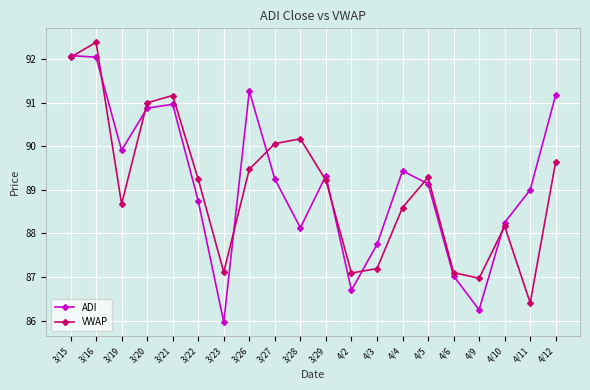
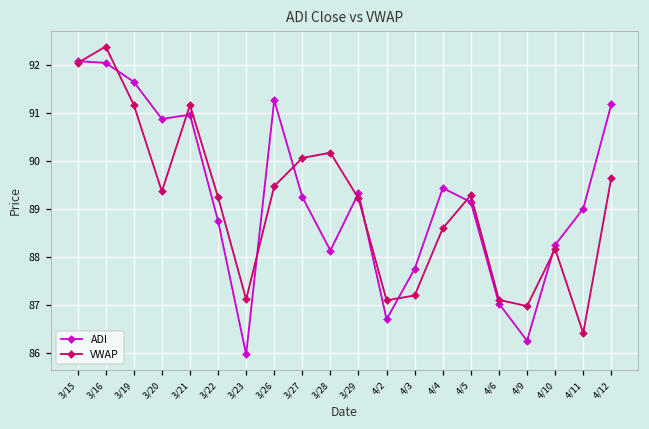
  {
    "ADI": {
      "3/16": 92.0,
-     "3/19": 89.9,
+     "3/19": 91.6,
      "3/20": 90.9,
      "3/21": 91.0,
      "3/22": 88.7,
      "3/23": 86.0,
      "3/26": 91.3,
      "3/27": 89.2,
      "3/28": 88.1,
      "3/29": 89.3,
      "4/2": 86.7,
      "4/3": 87.7,
      "4/4": 89.4,
      "4/5": 89.1,
      "4/6": 87.0,
      "4/9": 86.2,
      "4/10": 88.2,
      "4/11": 89.0,
      "4/12": 91.2
    },
    "VWAP": {
      "3/16": 92.4,
-     "3/19": 88.7,
-     "3/20": 91.0,
+     "3/19": 91.2,
+     "3/20": 89.4,
      "3/21": 91.2,
      "3/22": 89.2,
      "3/23": 87.1,
      "3/26": 89.5,
      "3/27": 90.1,
      "3/28": 90.2,
      "3/29": 89.2,
      "4/2": 87.1,
      "4/3": 87.2,
      "4/4": 88.6,
      "4/5": 89.3,
      "4/6": 87.1,
      "4/9": 87.0,
      "4/10": 88.2,
      "4/11": 86.4,
      "4/12": 89.6
    }
  }
